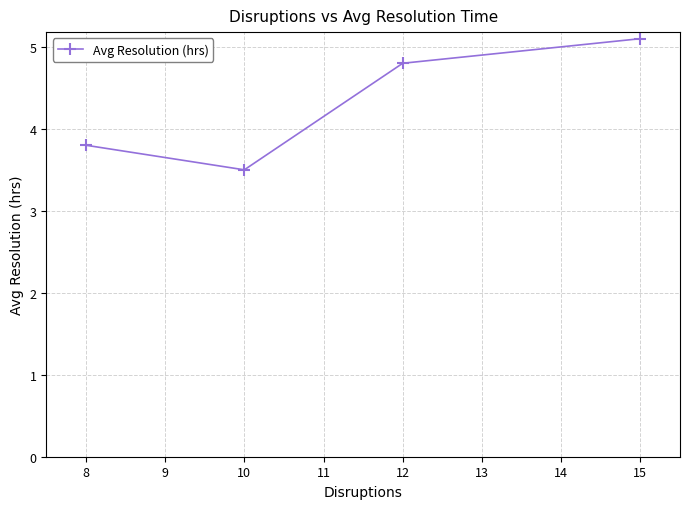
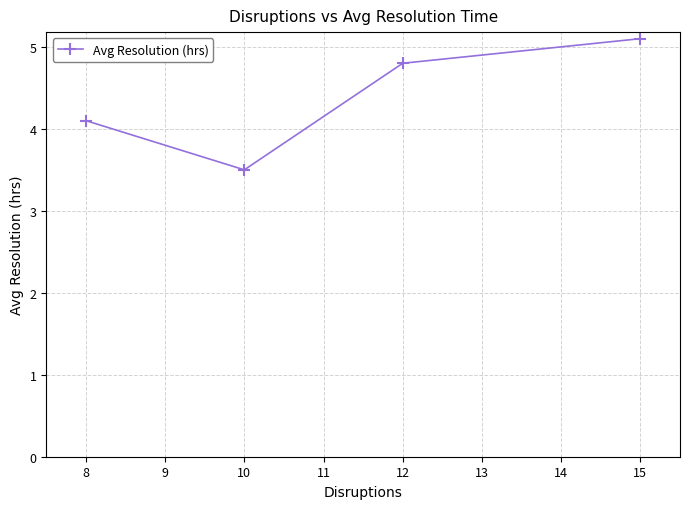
  {
-   "8": 3.8,
+   "8": 4.1,
    "10": 3.5,
    "12": 4.8,
    "15": 5.1
  }
